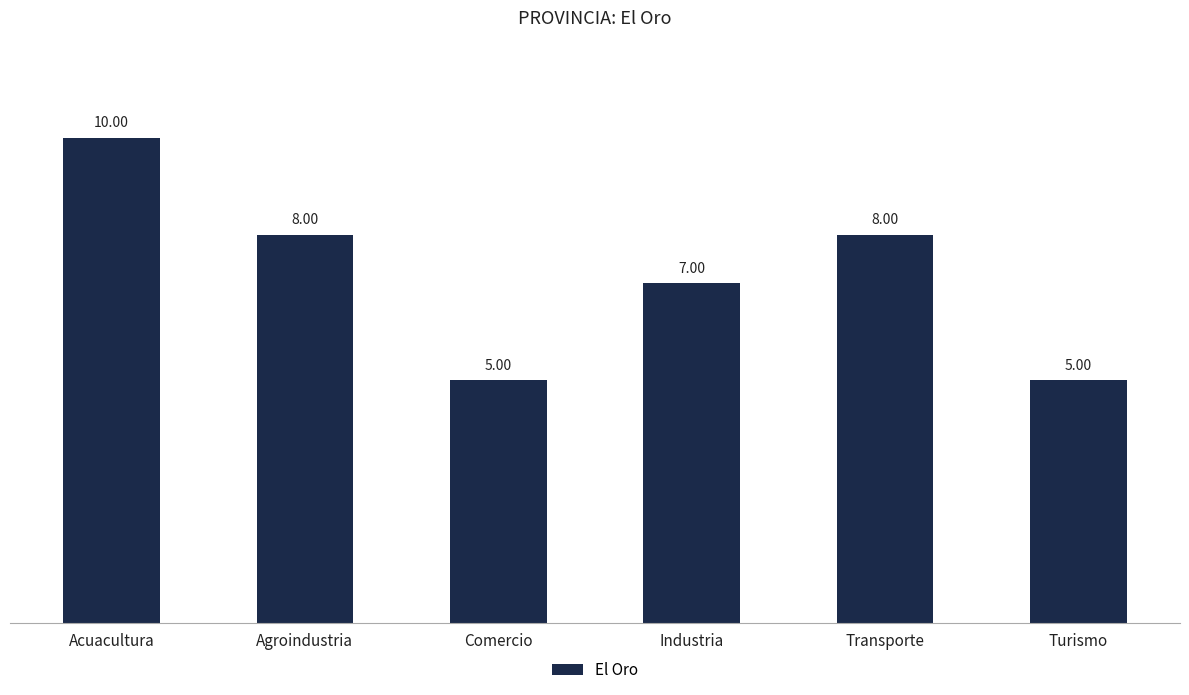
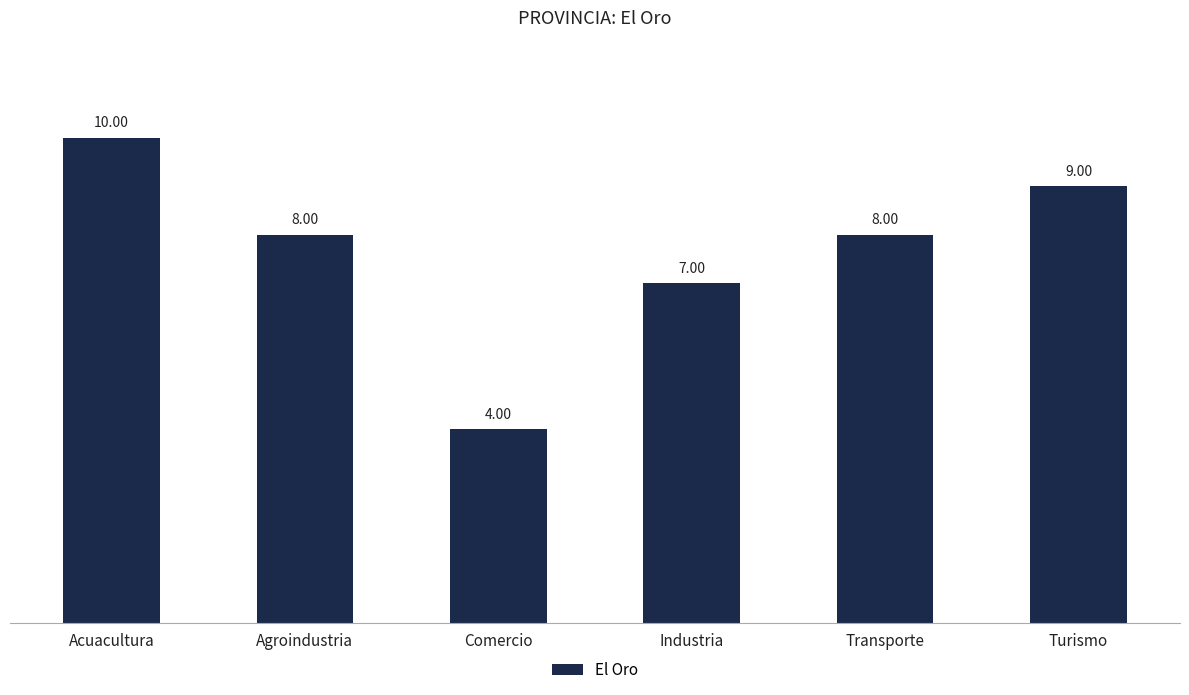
  {
    "Acuacultura": 10.00,
    "Agroindustria": 8.00,
-   "Comercio": 5.00,
+   "Comercio": 4.00,
    "Industria": 7.00,
    "Transporte": 8.00,
-   "Turismo": 5.00
+   "Turismo": 9.00
  }
